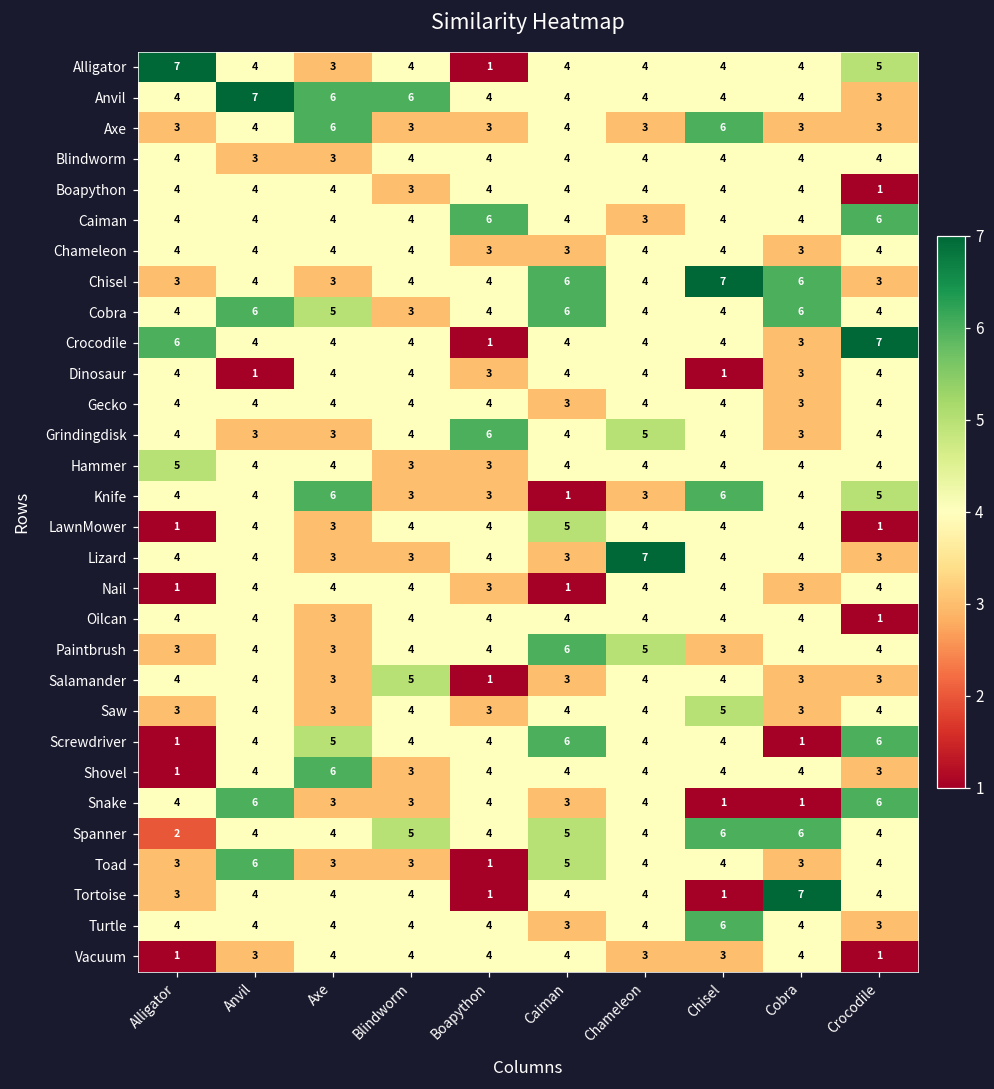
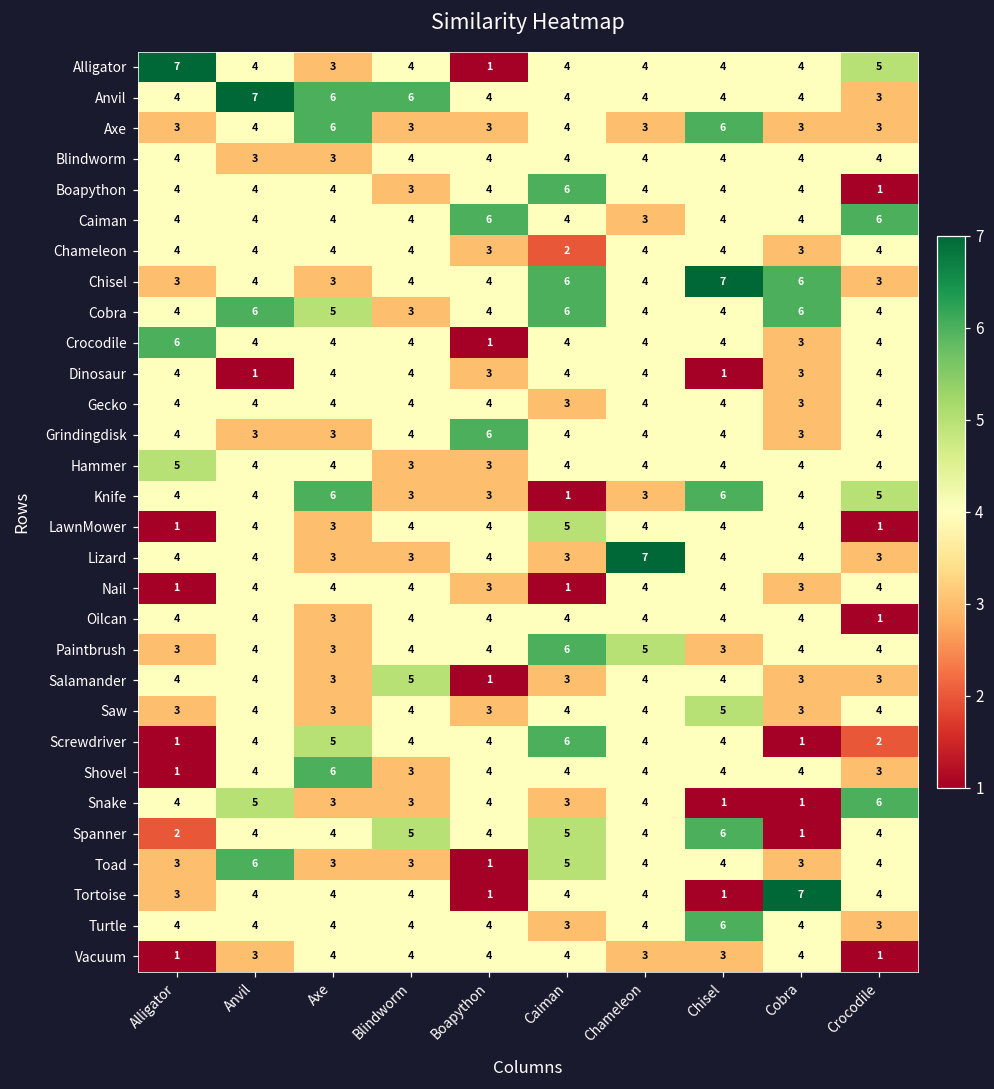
  {
    "Boapython": {
      "Alligator": 4,
      "Anvil": 4,
      "Axe": 4,
      "Blindworm": 3,
      "Boapython": 4,
-     "Caiman": 4,
+     "Caiman": 6,
      "Chameleon": 4,
      "Chisel": 4,
      "Cobra": 4,
      "Crocodile": 1
    },
    "Chameleon": {
      "Alligator": 4,
      "Anvil": 4,
      "Axe": 4,
      "Blindworm": 4,
      "Boapython": 3,
-     "Caiman": 3,
+     "Caiman": 2,
      "Chameleon": 4,
      "Chisel": 4,
      "Cobra": 3,
      "Crocodile": 4
    },
    "Crocodile": {
      "Alligator": 6,
      "Anvil": 4,
      "Axe": 4,
      "Blindworm": 4,
      "Boapython": 1,
      "Caiman": 4,
      "Chameleon": 4,
      "Chisel": 4,
      "Cobra": 3,
-     "Crocodile": 7
+     "Crocodile": 4
    },
    "Grindingdisk": {
      "Alligator": 4,
      "Anvil": 3,
      "Axe": 3,
      "Blindworm": 4,
      "Boapython": 6,
      "Caiman": 4,
-     "Chameleon": 5,
+     "Chameleon": 4,
      "Chisel": 4,
      "Cobra": 3,
      "Crocodile": 4
    },
    "Screwdriver": {
      "Alligator": 1,
      "Anvil": 4,
      "Axe": 5,
      "Blindworm": 4,
      "Boapython": 4,
      "Caiman": 6,
      "Chameleon": 4,
      "Chisel": 4,
      "Cobra": 1,
-     "Crocodile": 6
+     "Crocodile": 2
    },
    "Snake": {
      "Alligator": 4,
-     "Anvil": 6,
+     "Anvil": 5,
      "Axe": 3,
      "Blindworm": 3,
      "Boapython": 4,
      "Caiman": 3,
      "Chameleon": 4,
      "Chisel": 1,
      "Cobra": 1,
      "Crocodile": 6
    },
    "Spanner": {
      "Alligator": 2,
      "Anvil": 4,
      "Axe": 4,
      "Blindworm": 5,
      "Boapython": 4,
      "Caiman": 5,
      "Chameleon": 4,
      "Chisel": 6,
-     "Cobra": 6,
+     "Cobra": 1,
      "Crocodile": 4
    }
  }
